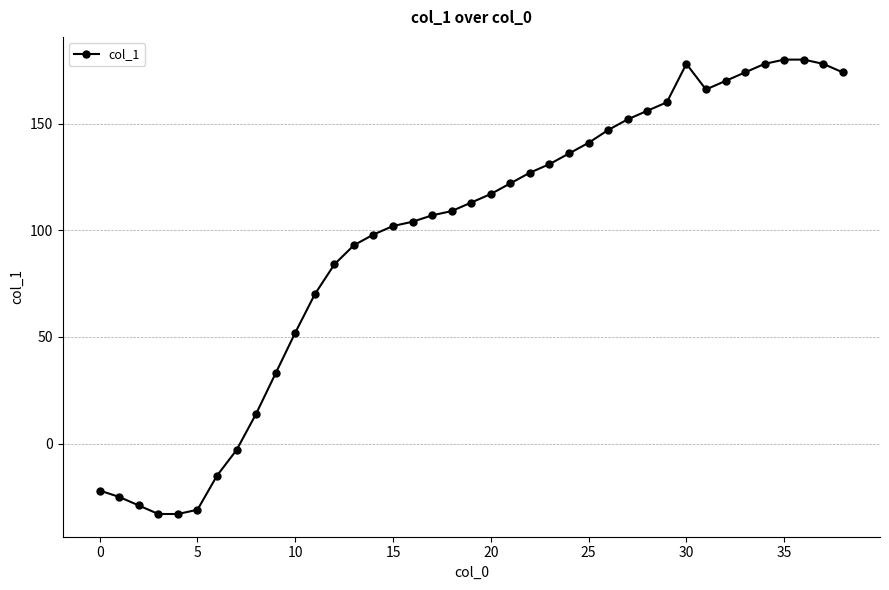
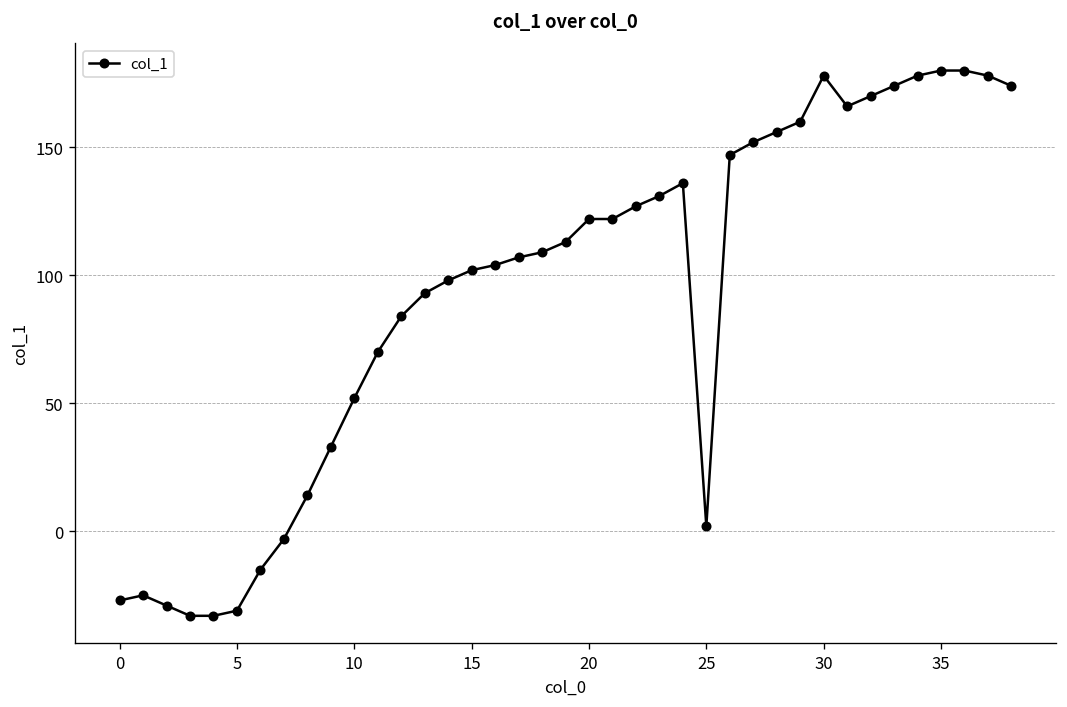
  {
-   "0": -22,
+   "0": -27,
    "5": -31,
    "10": 52,
    "15": 102,
-   "20": 117,
-   "25": 141,
+   "20": 122,
+   "25": 2,
    "30": 178,
    "35": 180
  }
